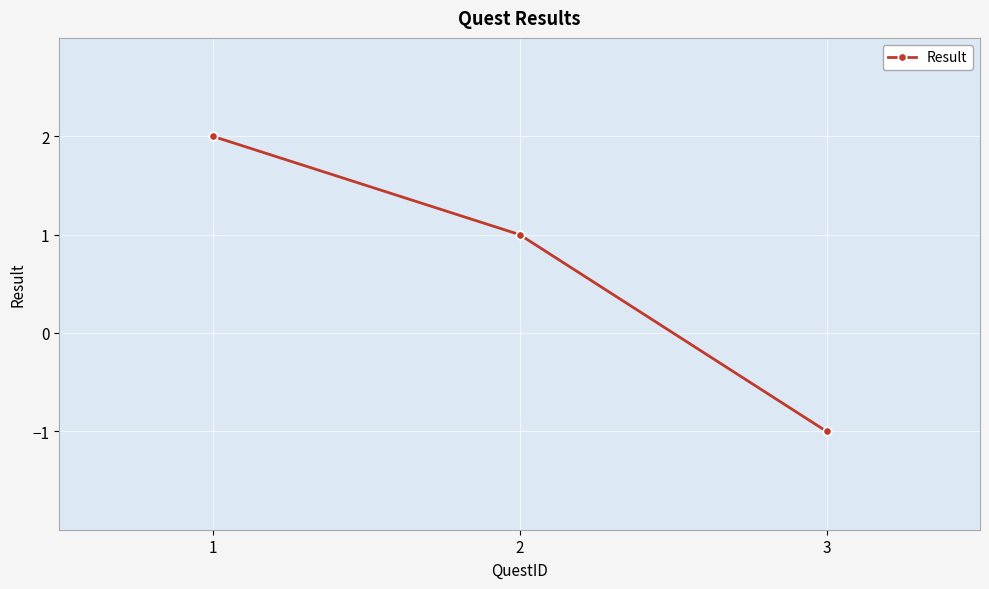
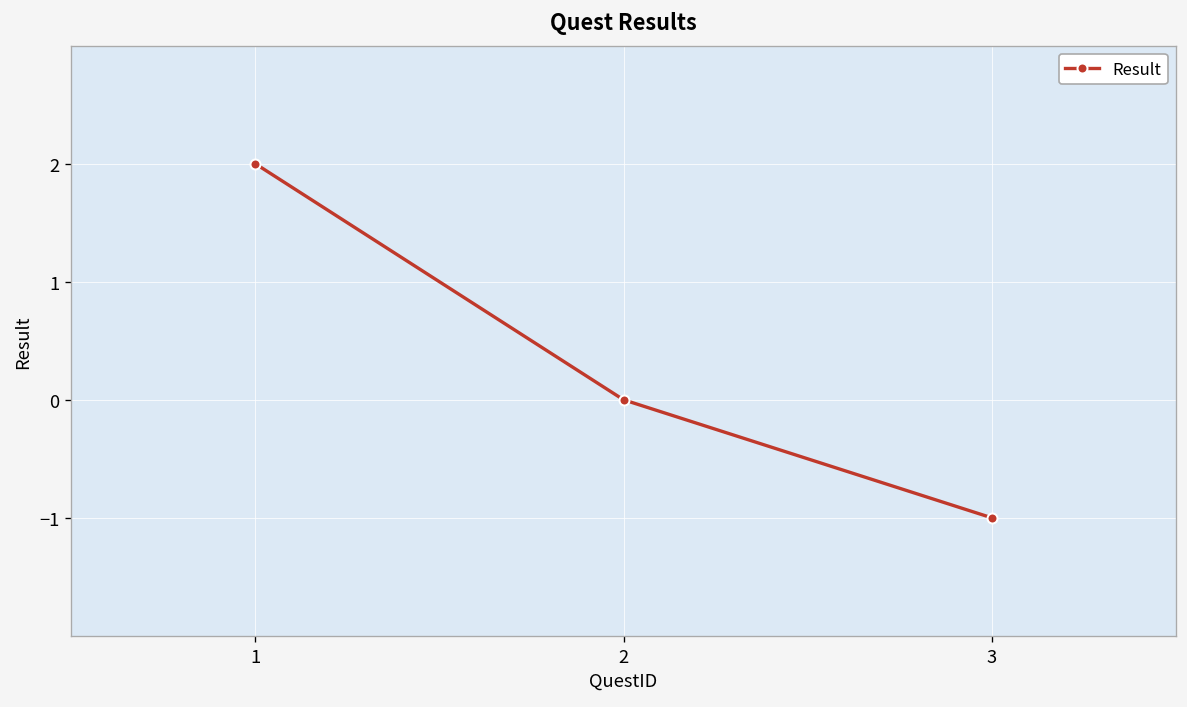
  {
    "1": 2,
-   "2": 1,
+   "2": 0,
    "3": -1
  }
